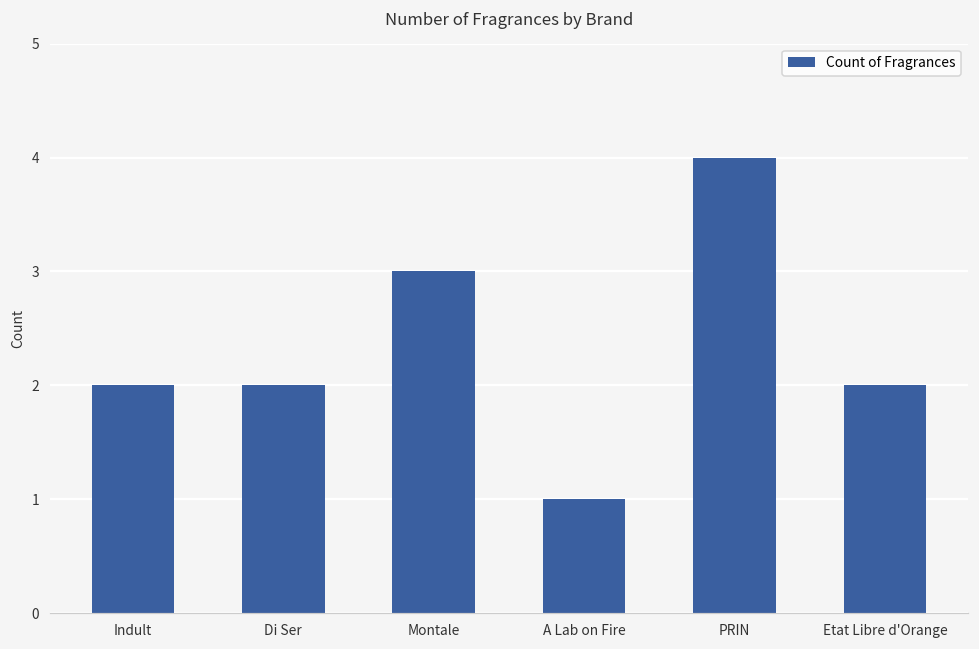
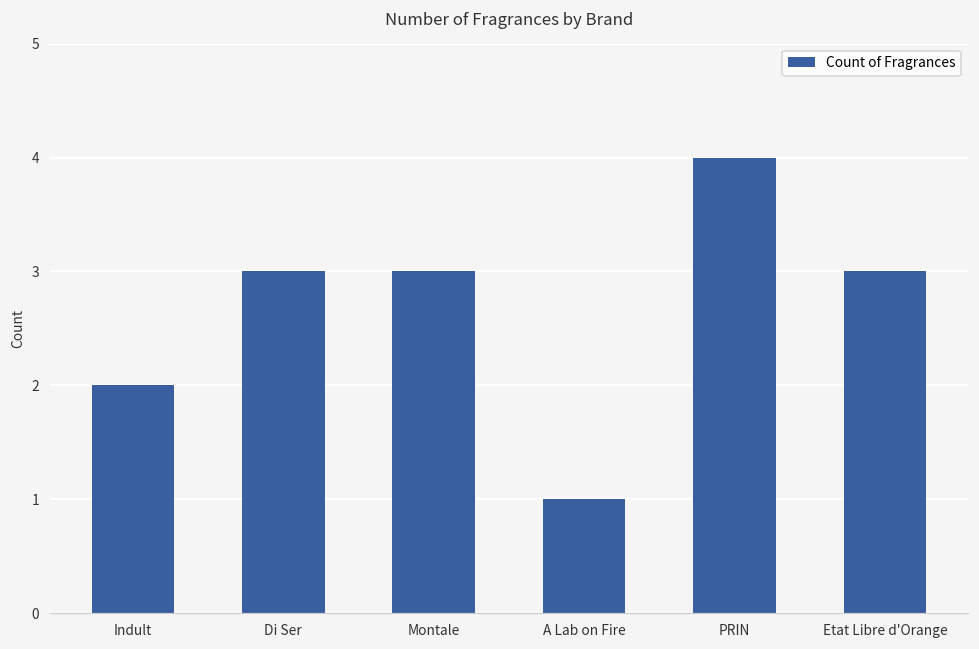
  {
    "Indult": 2,
-   "Di Ser": 2,
+   "Di Ser": 3,
    "Montale": 3,
    "A Lab on Fire": 1,
    "PRIN": 4,
-   "Etat Libre d'Orange": 2
+   "Etat Libre d'Orange": 3
  }
